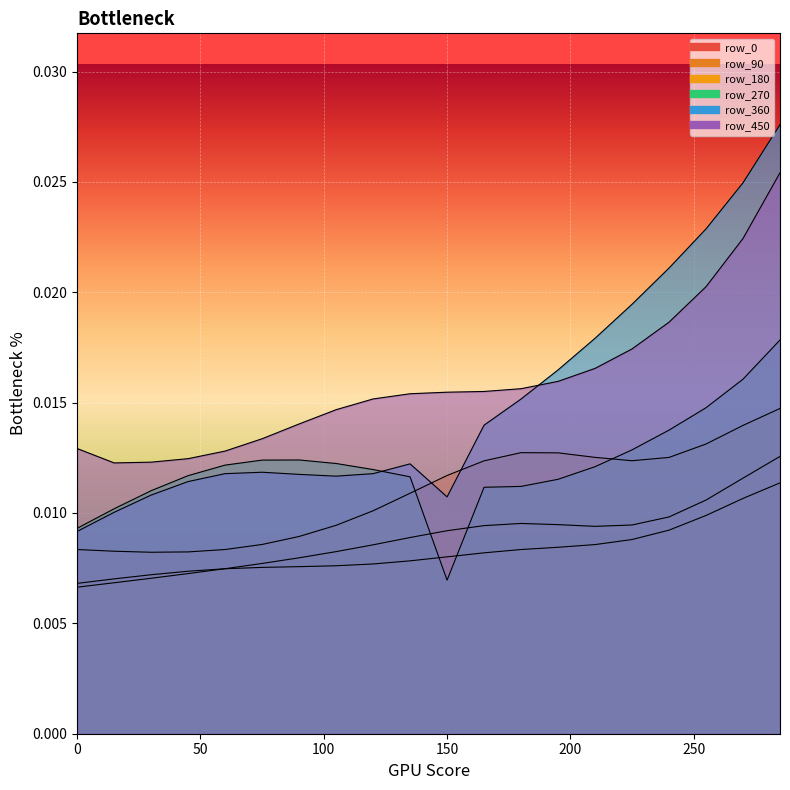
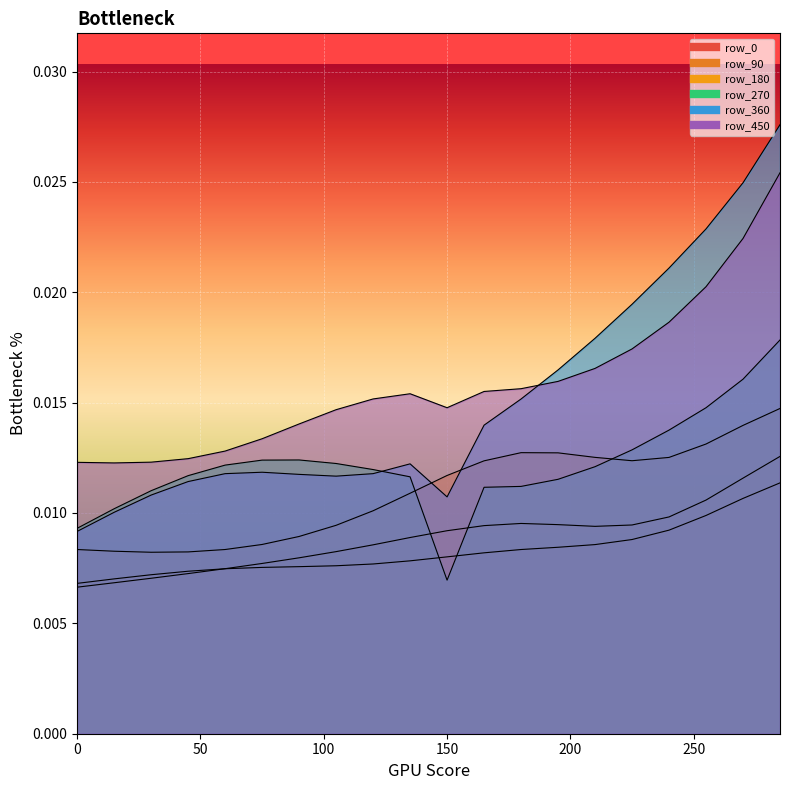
  {
    "row_270": {
      "0": 0.0093,
      "150": 0.0070
    },
    "row_360": {
      "0": 0.0092,
      "150": 0.0107
    },
    "row_450": {
-     "0": 0.0129,
-     "150": 0.0155
+     "0": 0.0123,
+     "150": 0.0148
    }
  }
